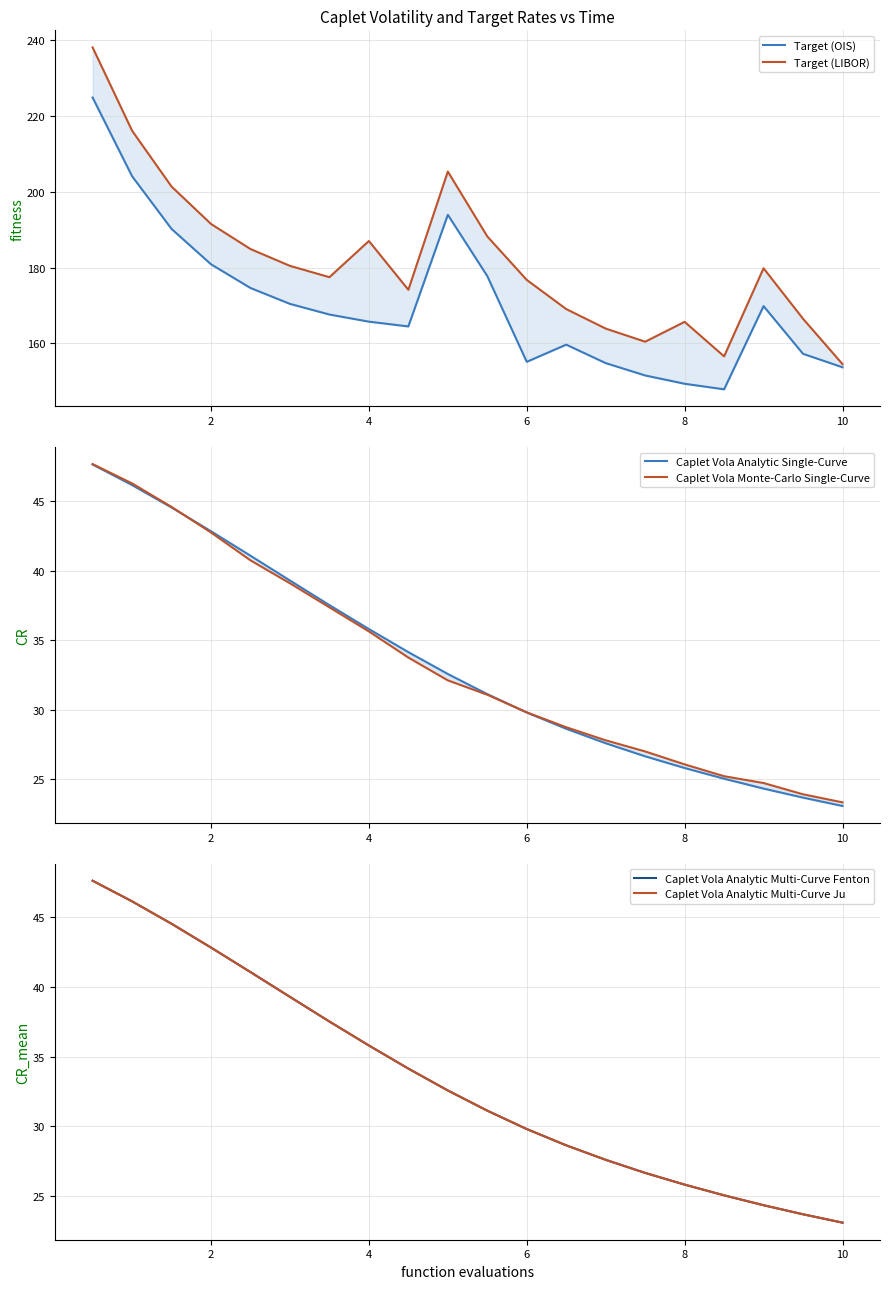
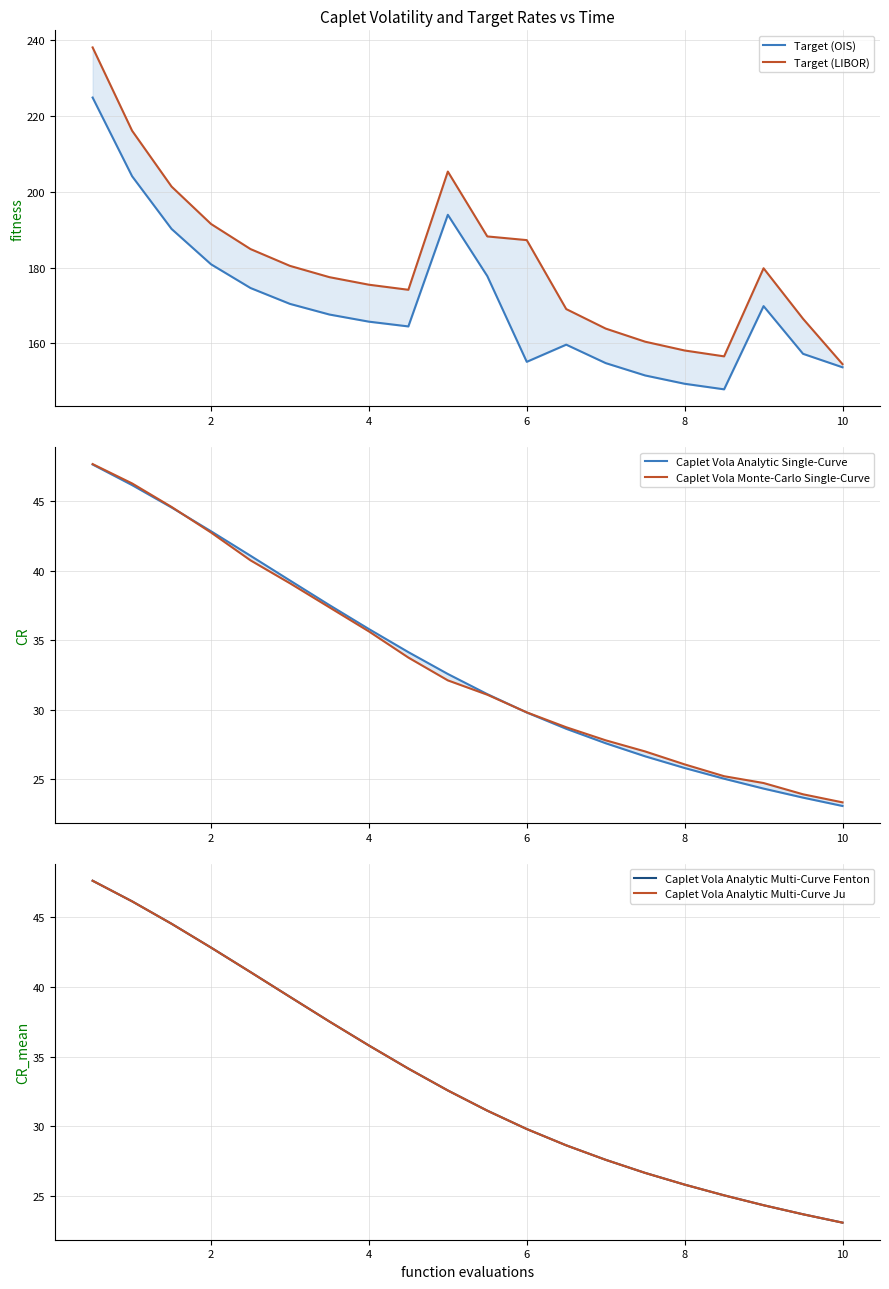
  {
    "Caplet Volatility and Target Rates vs Time": {
      "Target (OIS)": {
        "2": 181,
        "4": 166,
        "6": 155,
        "8": 149,
        "10": 154
      },
      "Target (LIBOR)": {
        "2": 192,
-       "4": 187,
-       "6": 177,
-       "8": 166,
+       "4": 175,
+       "6": 187,
+       "8": 158,
        "10": 155
      }
    }
  }
